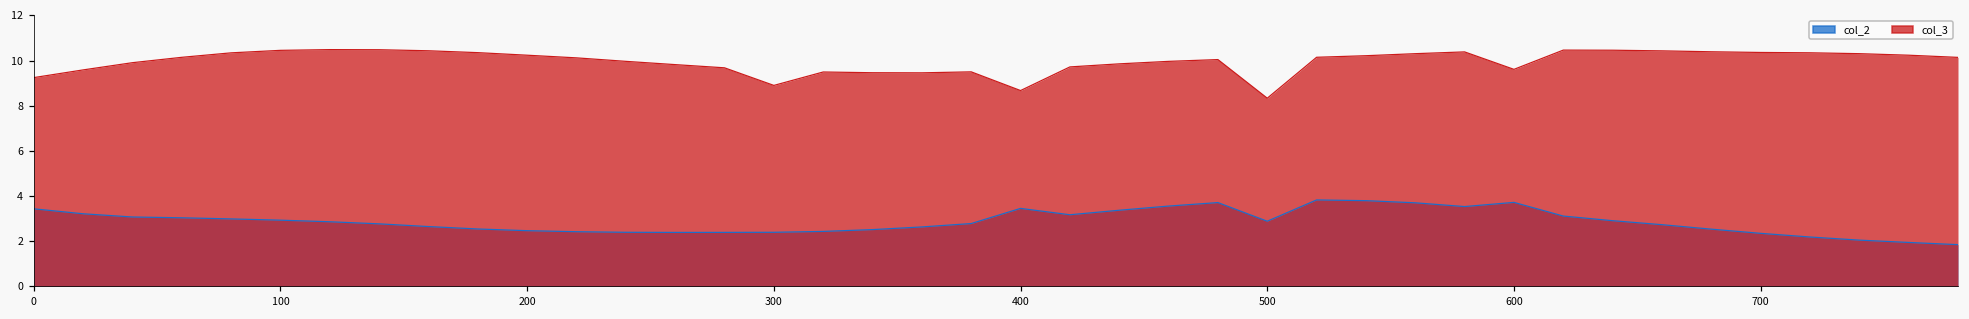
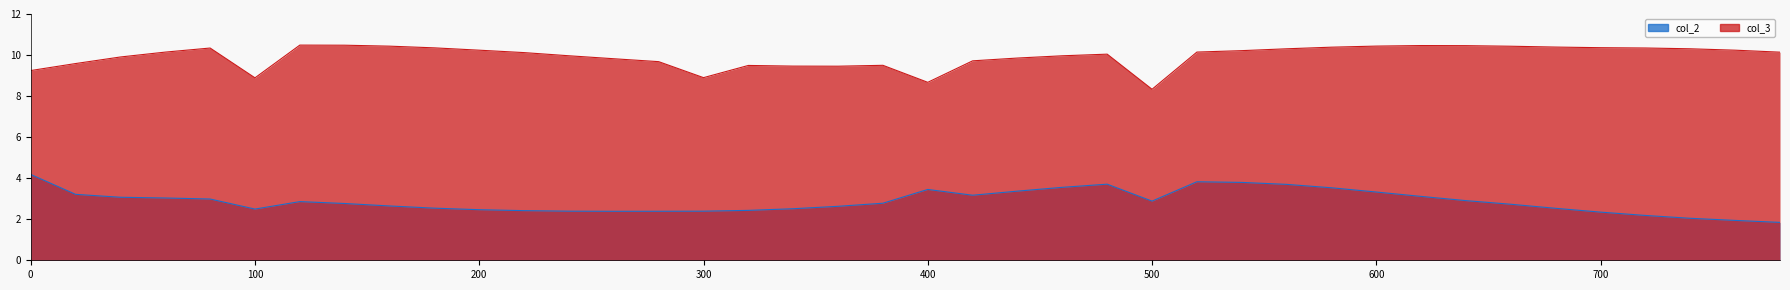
  {
    "col_2": {
-     "0": 3.4,
-     "100": 2.9,
+     "0": 4.2,
+     "100": 2.5,
      "200": 2.5,
      "300": 2.4,
      "400": 3.5,
      "500": 2.9,
-     "600": 3.7,
+     "600": 3.3,
      "700": 2.3
    },
    "col_3": {
      "0": 9.2,
-     "100": 10.5,
+     "100": 8.9,
      "200": 10.2,
      "300": 8.9,
      "400": 8.7,
      "500": 8.3,
-     "600": 9.6,
+     "600": 10.4,
      "700": 10.4
    }
  }
